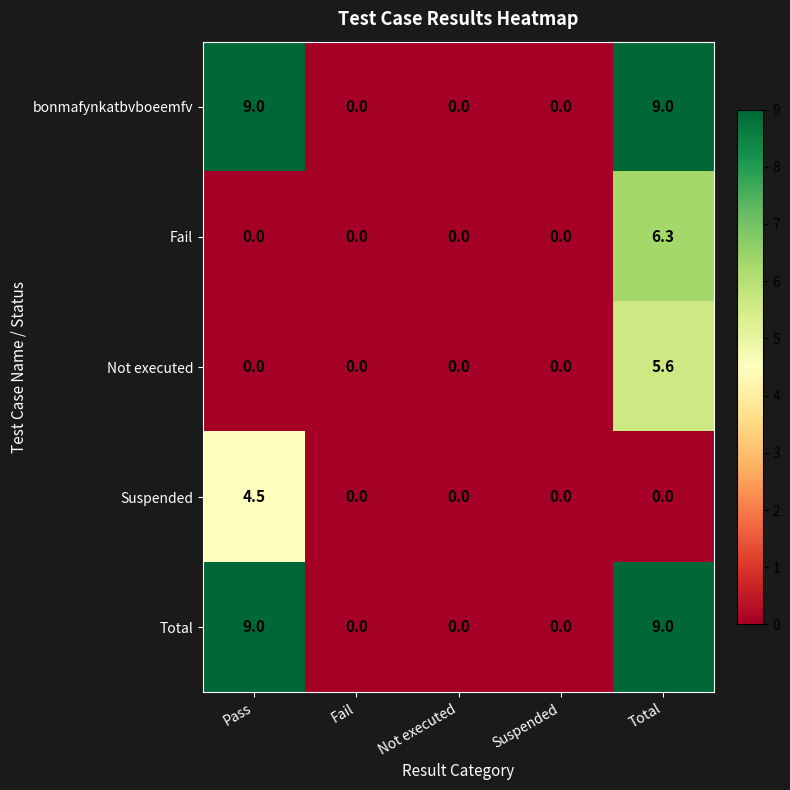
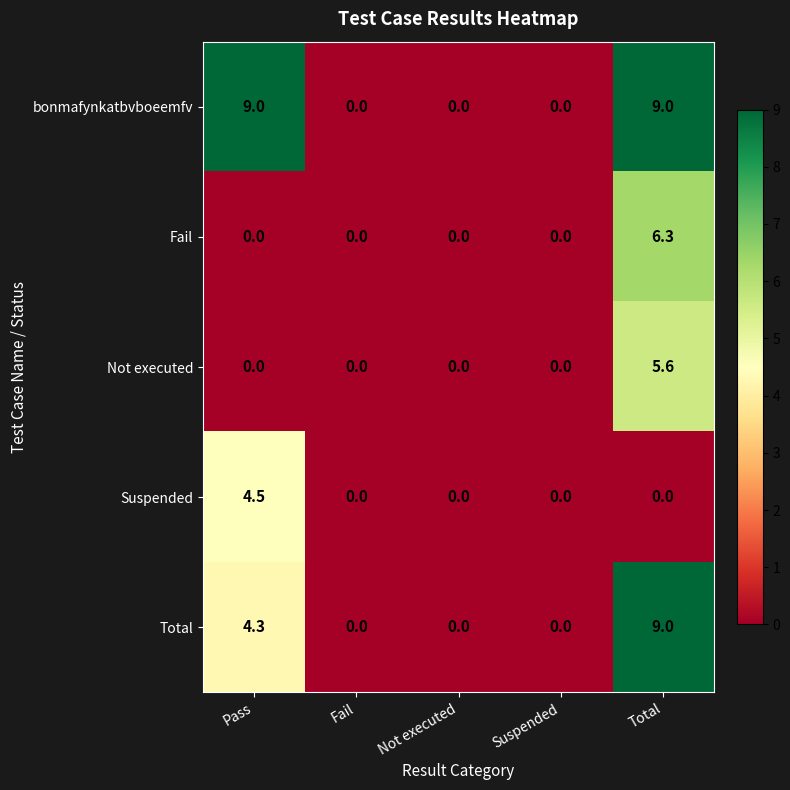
  {
    "bonmafynkatbvboeemfv": {
      "Pass": 9.0,
      "Fail": 0.0,
      "Not executed": 0.0,
      "Suspended": 0.0,
      "Total": 9.0
    },
    "Fail": {
      "Pass": 0.0,
      "Fail": 0.0,
      "Not executed": 0.0,
      "Suspended": 0.0,
      "Total": 6.3
    },
    "Not executed": {
      "Pass": 0.0,
      "Fail": 0.0,
      "Not executed": 0.0,
      "Suspended": 0.0,
      "Total": 5.6
    },
    "Suspended": {
      "Pass": 4.5,
      "Fail": 0.0,
      "Not executed": 0.0,
      "Suspended": 0.0,
      "Total": 0.0
    },
    "Total": {
-     "Pass": 9.0,
+     "Pass": 4.3,
      "Fail": 0.0,
      "Not executed": 0.0,
      "Suspended": 0.0,
      "Total": 9.0
    }
  }
